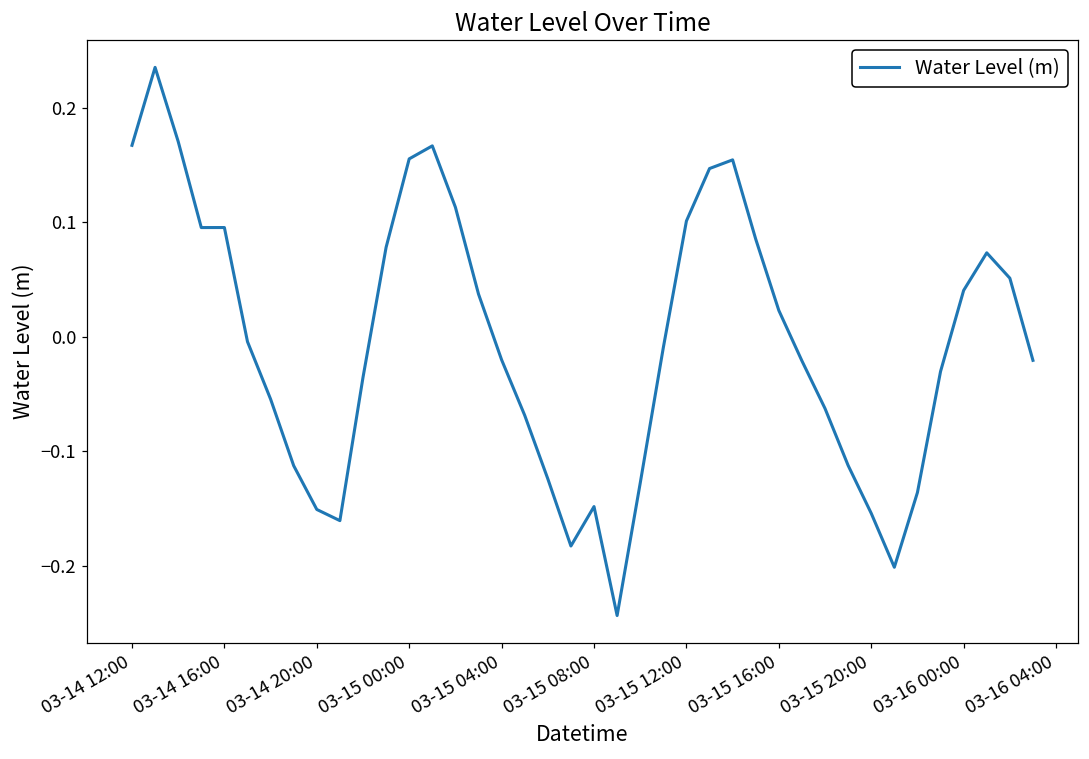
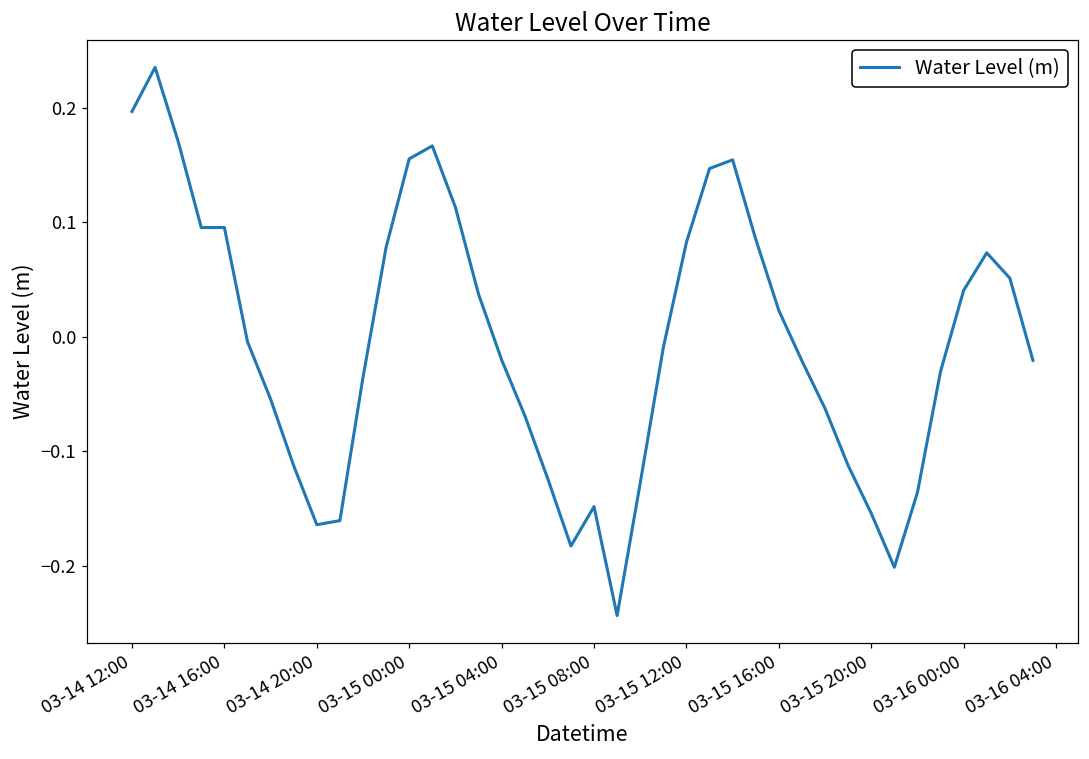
  {
-   "03-14 12:00": 0.167,
+   "03-14 12:00": 0.197,
    "03-14 16:00": 0.095,
-   "03-14 20:00": -0.151,
+   "03-14 20:00": -0.164,
    "03-15 00:00": 0.155,
    "03-15 04:00": -0.020,
    "03-15 08:00": -0.148,
-   "03-15 12:00": 0.101,
+   "03-15 12:00": 0.083,
    "03-15 16:00": 0.023,
    "03-15 20:00": -0.154,
    "03-16 00:00": 0.040
  }
